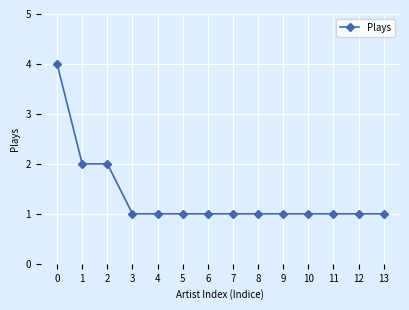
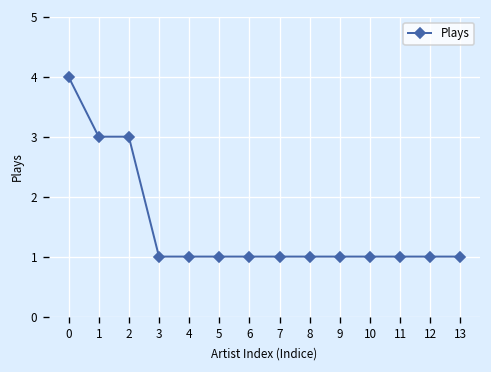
  {
    "0": 4,
-   "1": 2,
-   "2": 2,
+   "1": 3,
+   "2": 3,
    "3": 1,
    "4": 1,
    "5": 1,
    "6": 1,
    "7": 1,
    "8": 1,
    "9": 1,
    "10": 1,
    "11": 1,
    "12": 1,
    "13": 1
  }
